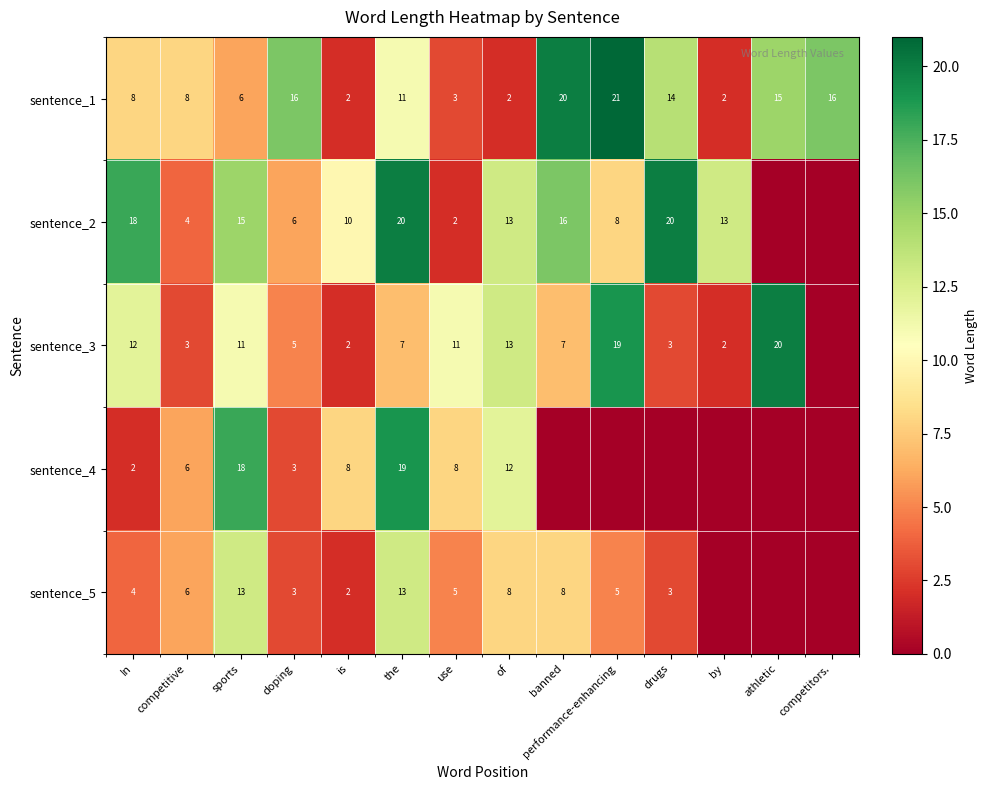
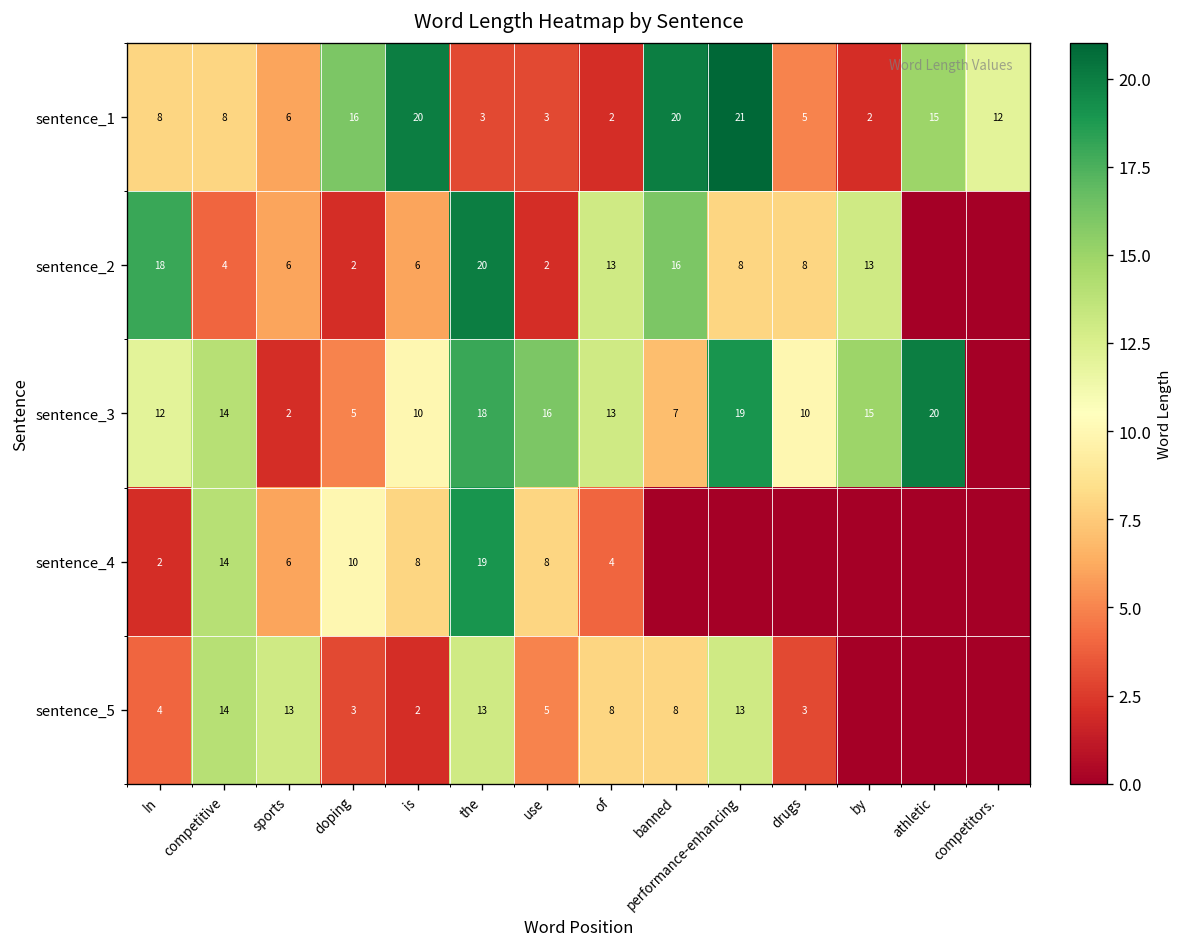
  {
    "sentence_1": {
      "In": 8,
      "competitive": 8,
      "sports": 6,
      "doping": 16,
-     "is": 2,
-     "the": 11,
+     "is": 20,
+     "the": 3,
      "use": 3,
      "of": 2,
      "banned": 20,
      "performance-enhancing": 21,
-     "drugs": 14,
+     "drugs": 5,
      "by": 2,
-     "competitors.": 16
+     "competitors.": 12
    },
    "sentence_2": {
      "In": 18,
      "competitive": 4,
-     "sports": 15,
-     "doping": 6,
-     "is": 10,
+     "sports": 6,
+     "doping": 2,
+     "is": 6,
      "the": 20,
      "use": 2,
      "of": 13,
      "banned": 16,
      "performance-enhancing": 8,
-     "drugs": 20,
+     "drugs": 8,
      "by": 13
    },
    "sentence_3": {
      "In": 12,
-     "competitive": 3,
-     "sports": 11,
+     "competitive": 14,
+     "sports": 2,
      "doping": 5,
-     "is": 2,
-     "the": 7,
-     "use": 11,
+     "is": 10,
+     "the": 18,
+     "use": 16,
      "of": 13,
      "banned": 7,
      "performance-enhancing": 19,
-     "drugs": 3,
-     "by": 2,
+     "drugs": 10,
+     "by": 15,
      "athletic": 20
    },
    "sentence_4": {
      "In": 2,
-     "competitive": 6,
-     "sports": 18,
-     "doping": 3,
+     "competitive": 14,
+     "sports": 6,
+     "doping": 10,
      "is": 8,
      "the": 19,
      "use": 8,
-     "of": 12
+     "of": 4
    },
    "sentence_5": {
      "In": 4,
-     "competitive": 6,
+     "competitive": 14,
      "sports": 13,
      "doping": 3,
      "is": 2,
      "the": 13,
      "use": 5,
      "of": 8,
      "banned": 8,
-     "performance-enhancing": 5,
+     "performance-enhancing": 13,
      "drugs": 3
    }
  }
